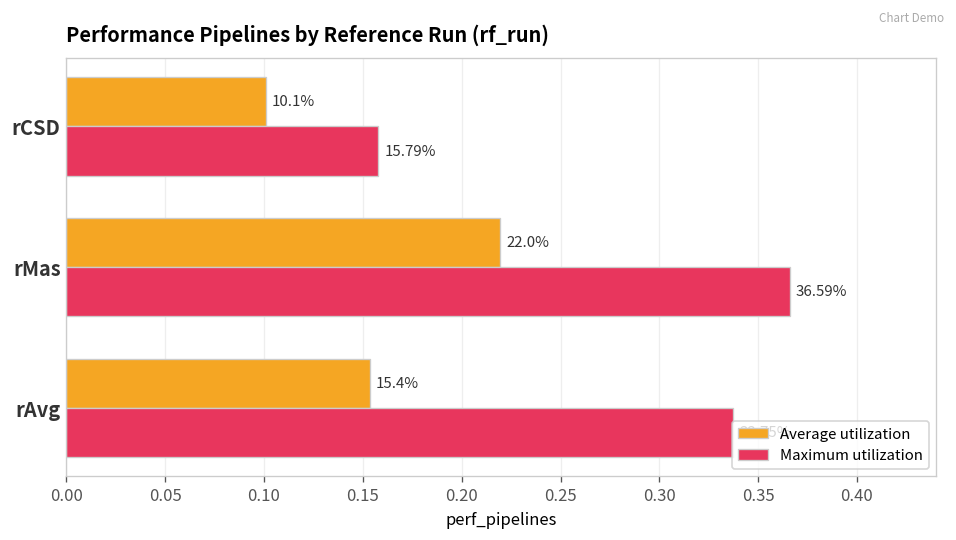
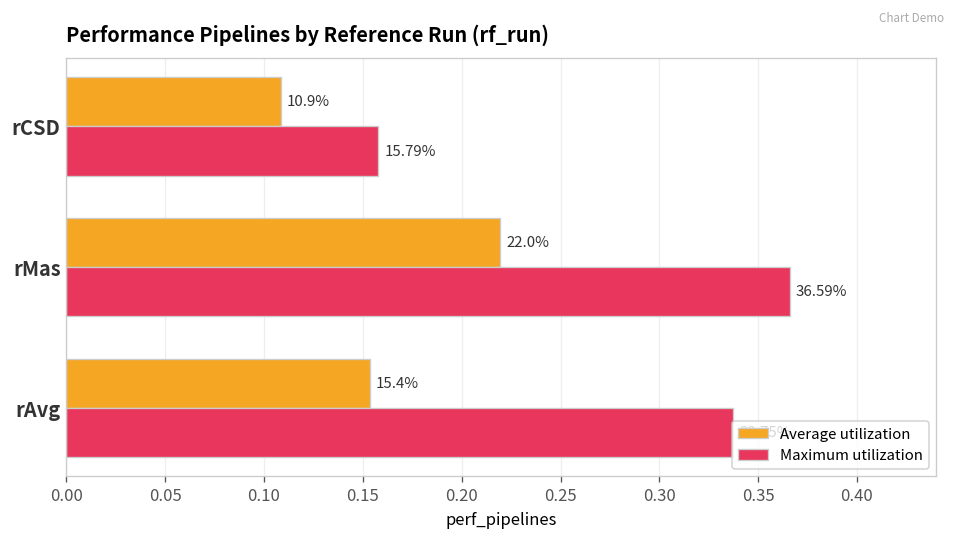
  {
    "Average utilization": {
-     "rCSD": "10.1%",
+     "rCSD": "10.9%",
      "rMas": "22.0%",
      "rAvg": "15.4%"
    },
    "Maximum utilization": {
      "rCSD": "15.79%",
      "rMas": "36.59%"
    }
  }
